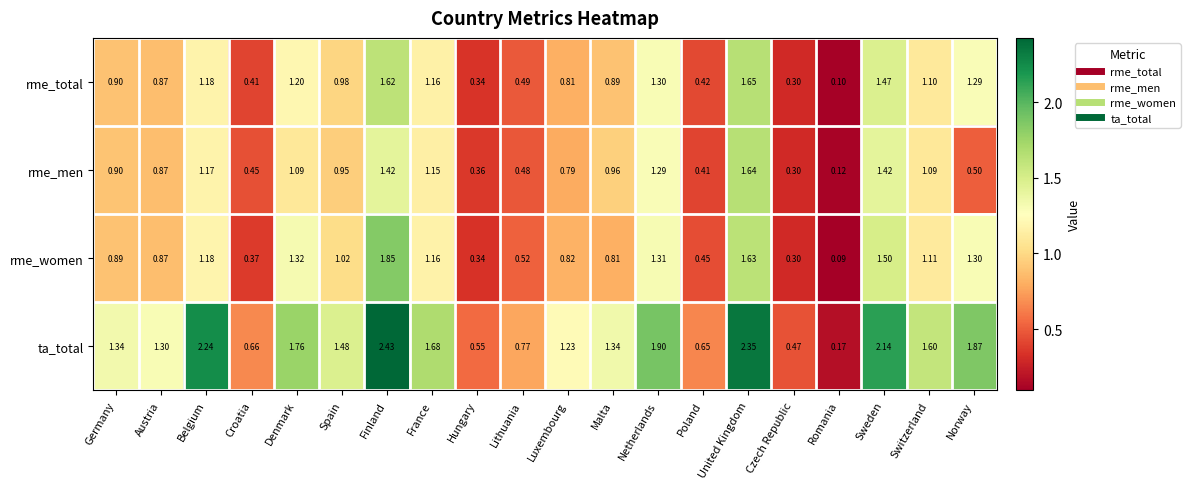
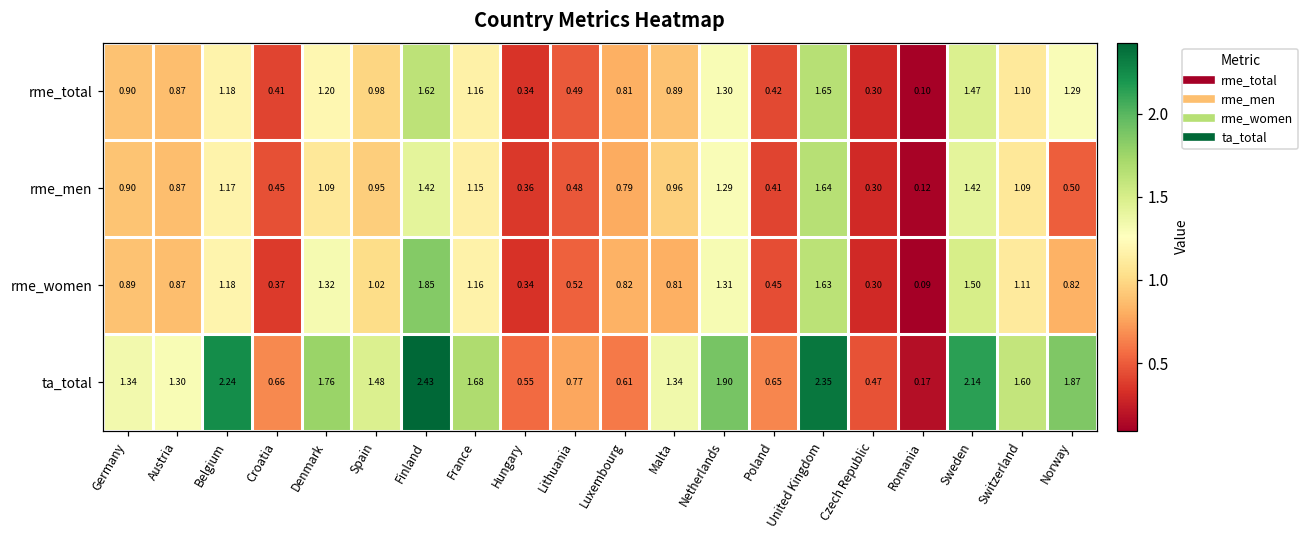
  {
    "rme_total": {
      "Germany": 0.90,
      "Austria": 0.87,
      "Belgium": 1.18,
      "Croatia": 0.41,
      "Denmark": 1.20,
      "Spain": 0.98,
      "Finland": 1.62,
      "France": 1.16,
      "Hungary": 0.34,
      "Lithuania": 0.49,
      "Luxembourg": 0.81,
      "Malta": 0.89,
      "Netherlands": 1.30,
      "Poland": 0.42,
      "United Kingdom": 1.65,
      "Czech Republic": 0.30,
      "Romania": 0.10,
      "Sweden": 1.47,
      "Switzerland": 1.10,
      "Norway": 1.29
    },
    "rme_men": {
      "Germany": 0.90,
      "Austria": 0.87,
      "Belgium": 1.17,
      "Croatia": 0.45,
      "Denmark": 1.09,
      "Spain": 0.95,
      "Finland": 1.42,
      "France": 1.15,
      "Hungary": 0.36,
      "Lithuania": 0.48,
      "Luxembourg": 0.79,
      "Malta": 0.96,
      "Netherlands": 1.29,
      "Poland": 0.41,
      "United Kingdom": 1.64,
      "Czech Republic": 0.30,
      "Romania": 0.12,
      "Sweden": 1.42,
      "Switzerland": 1.09,
      "Norway": 0.50
    },
    "rme_women": {
      "Germany": 0.89,
      "Austria": 0.87,
      "Belgium": 1.18,
      "Croatia": 0.37,
      "Denmark": 1.32,
      "Spain": 1.02,
      "Finland": 1.85,
      "France": 1.16,
      "Hungary": 0.34,
      "Lithuania": 0.52,
      "Luxembourg": 0.82,
      "Malta": 0.81,
      "Netherlands": 1.31,
      "Poland": 0.45,
      "United Kingdom": 1.63,
      "Czech Republic": 0.30,
      "Romania": 0.09,
      "Sweden": 1.50,
      "Switzerland": 1.11,
-     "Norway": 1.30
+     "Norway": 0.82
    },
    "ta_total": {
      "Germany": 1.34,
      "Austria": 1.30,
      "Belgium": 2.24,
      "Croatia": 0.66,
      "Denmark": 1.76,
      "Spain": 1.48,
      "Finland": 2.43,
      "France": 1.68,
      "Hungary": 0.55,
      "Lithuania": 0.77,
-     "Luxembourg": 1.23,
+     "Luxembourg": 0.61,
      "Malta": 1.34,
      "Netherlands": 1.90,
      "Poland": 0.65,
      "United Kingdom": 2.35,
      "Czech Republic": 0.47,
      "Romania": 0.17,
      "Sweden": 2.14,
      "Switzerland": 1.60,
      "Norway": 1.87
    }
  }
